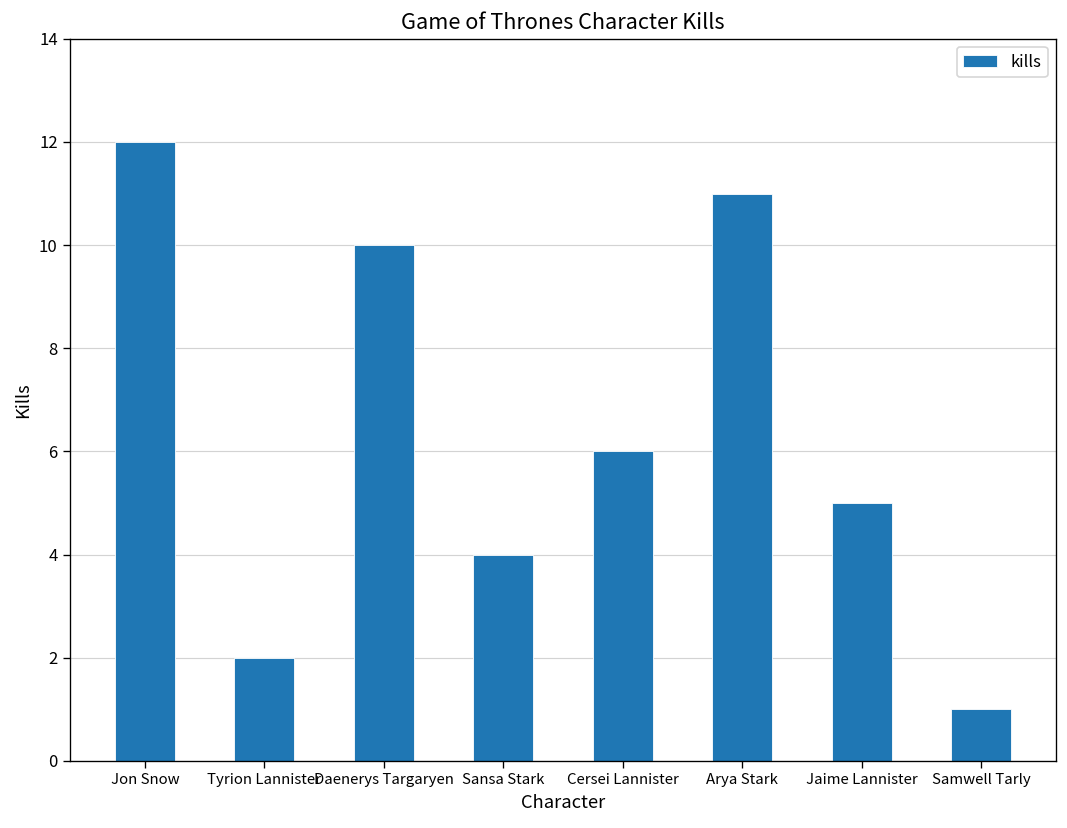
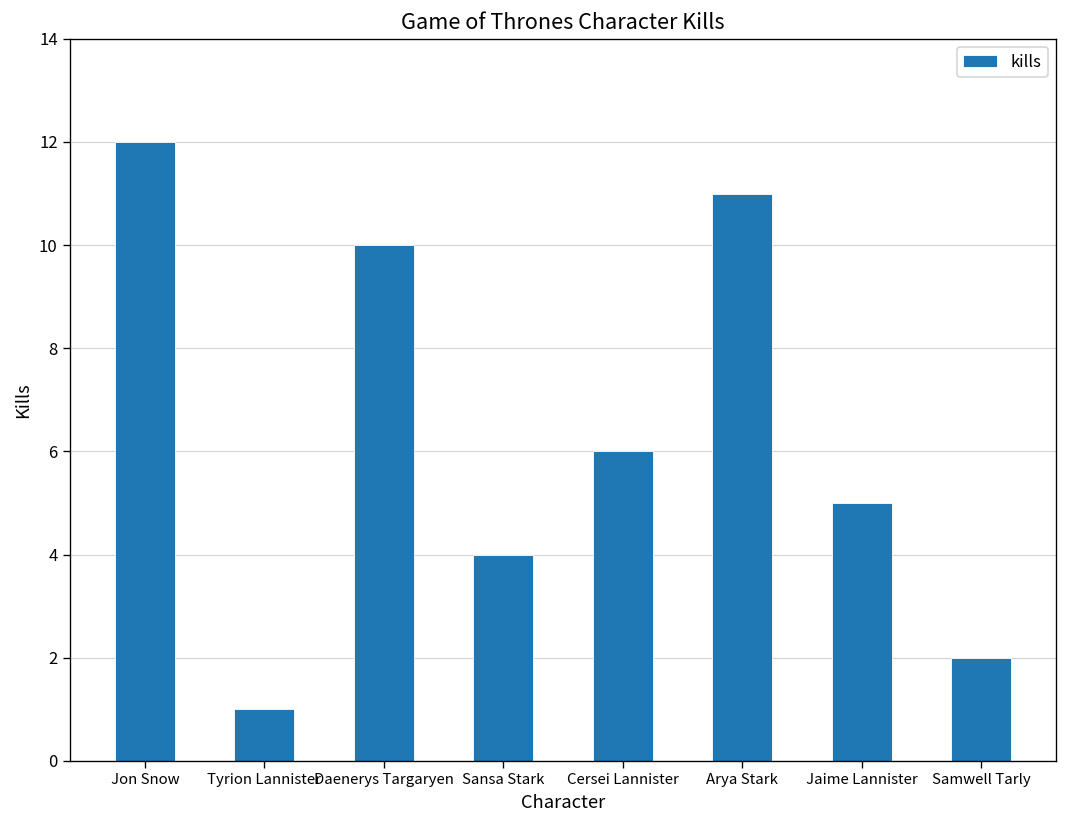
  {
    "Jon Snow": 12,
-   "Tyrion Lannister": 2,
+   "Tyrion Lannister": 1,
    "Daenerys Targaryen": 10,
    "Sansa Stark": 4,
    "Cersei Lannister": 6,
    "Arya Stark": 11,
    "Jaime Lannister": 5,
-   "Samwell Tarly": 1
+   "Samwell Tarly": 2
  }
